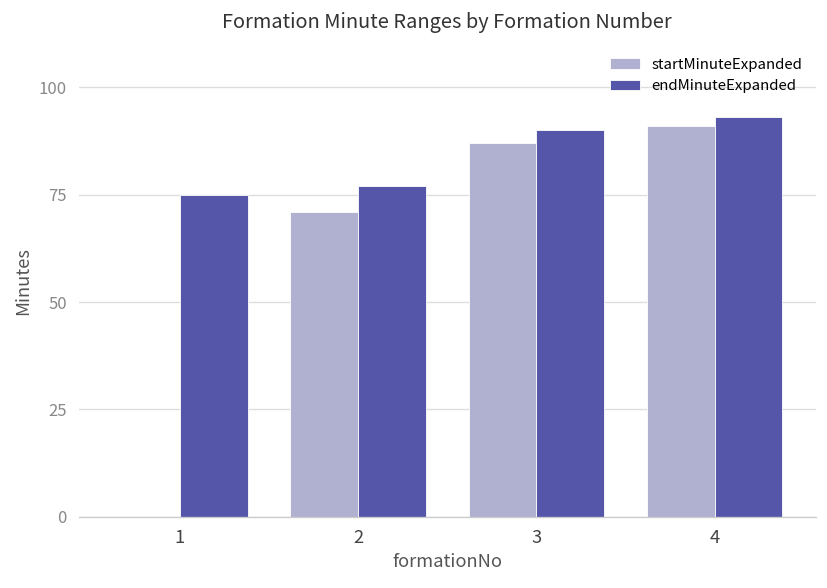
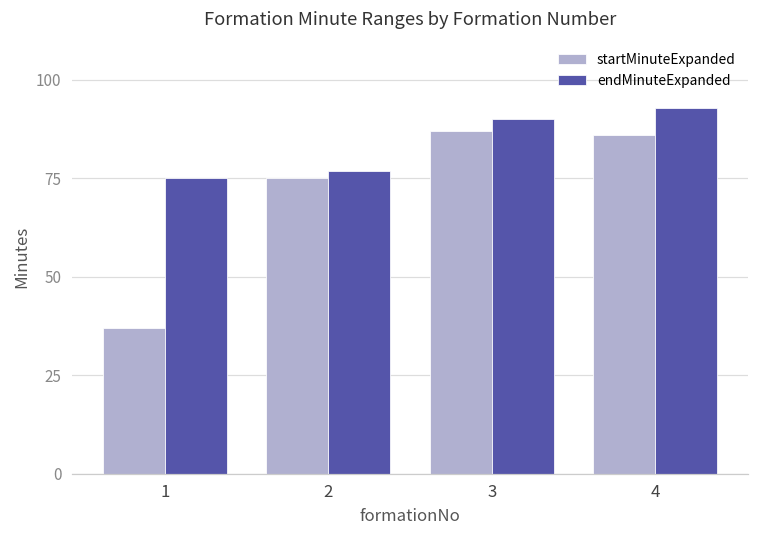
  {
    "startMinuteExpanded": {
-     "1": 0,
-     "2": 71,
+     "1": 37,
+     "2": 75,
      "3": 87,
-     "4": 91
+     "4": 86
    },
    "endMinuteExpanded": {
      "1": 75,
      "2": 77,
      "3": 90,
      "4": 93
    }
  }
